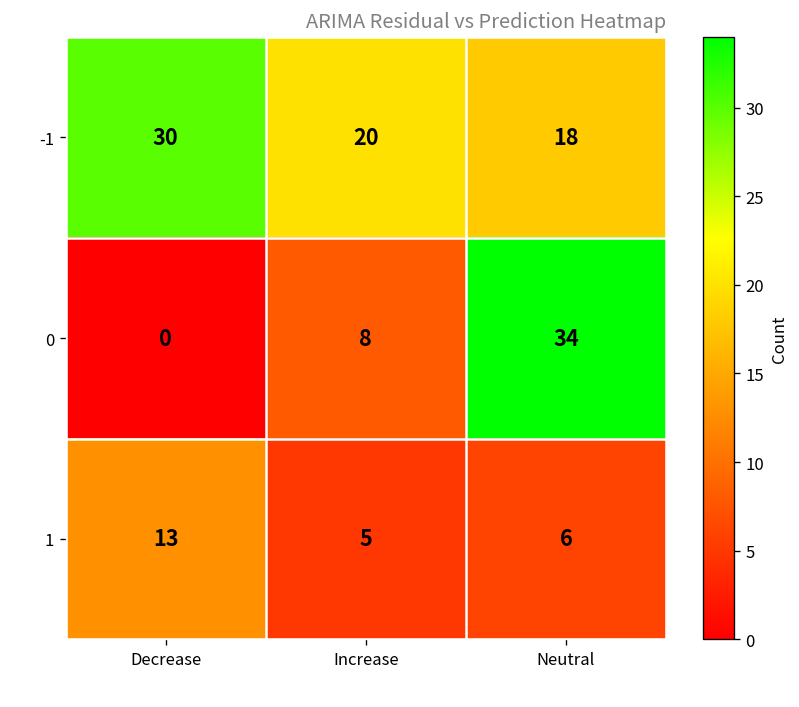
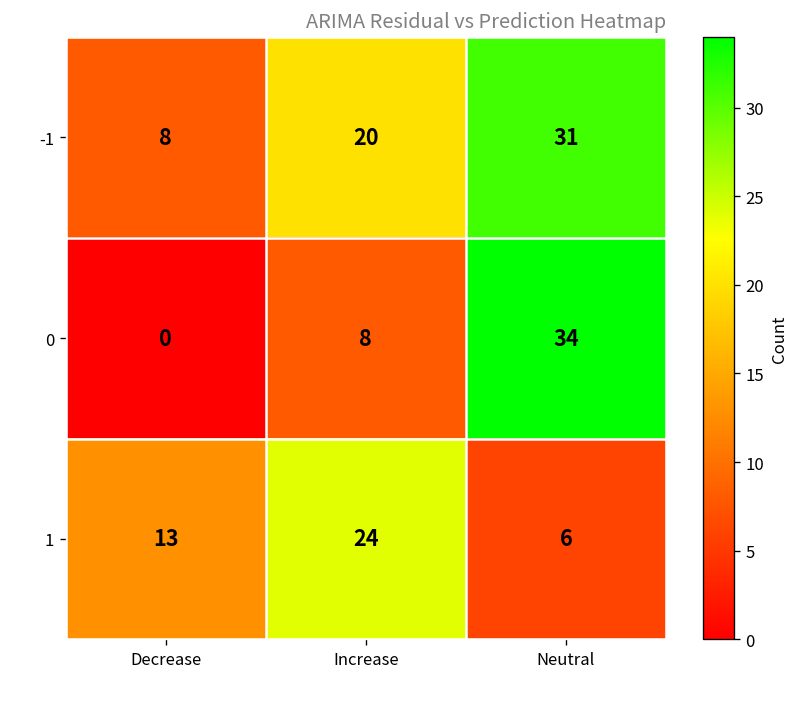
  {
    "-1": {
-     "Decrease": 30,
+     "Decrease": 8,
      "Increase": 20,
-     "Neutral": 18
+     "Neutral": 31
    },
    "0": {
      "Decrease": 0,
      "Increase": 8,
      "Neutral": 34
    },
    "1": {
      "Decrease": 13,
-     "Increase": 5,
+     "Increase": 24,
      "Neutral": 6
    }
  }
